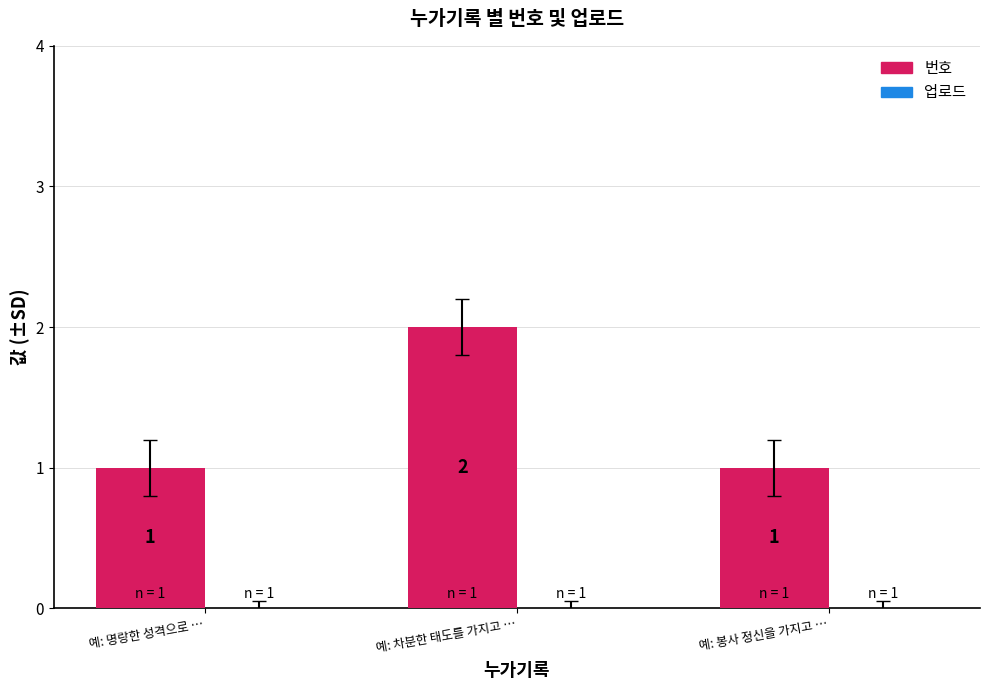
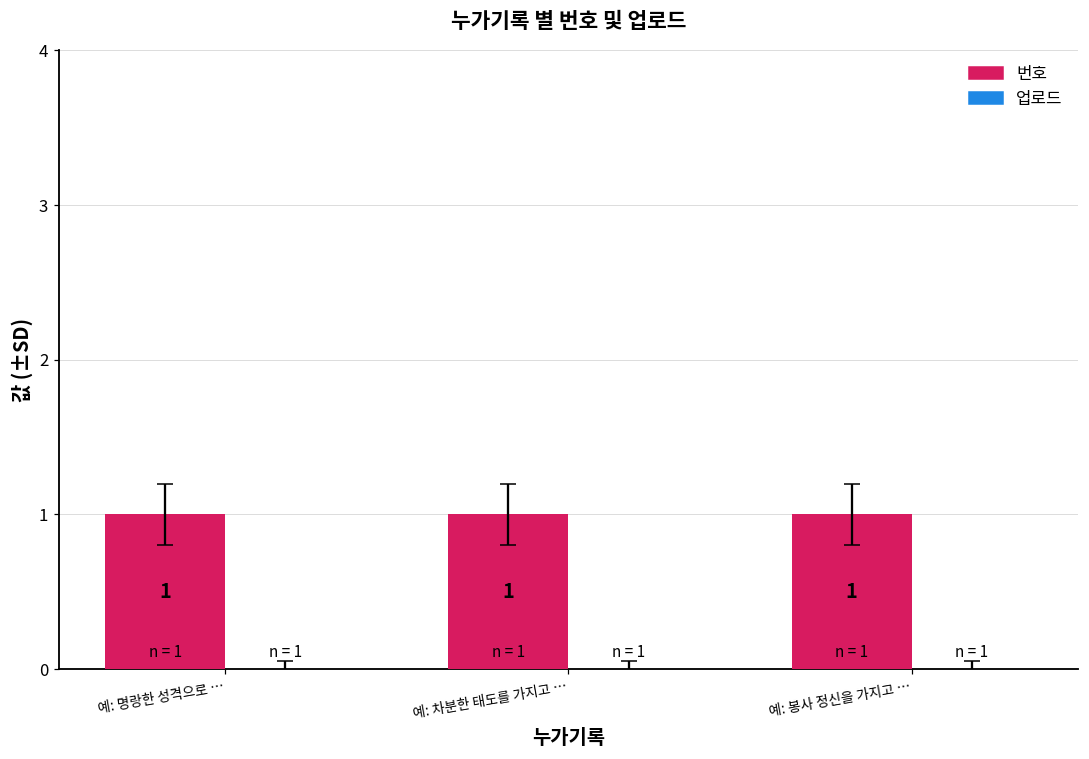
  {
    "번호": {
      "예: 명랑한 성격으로 …": 1,
-     "예: 차분한 태도를 가지고 …": 2,
+     "예: 차분한 태도를 가지고 …": 1,
      "예: 봉사 정신을 가지고 …": 1
    },
    "업로드": {
      "예: 명랑한 성격으로 …": 0.00,
      "예: 차분한 태도를 가지고 …": 0.00,
      "예: 봉사 정신을 가지고 …": 0.00
    }
  }
